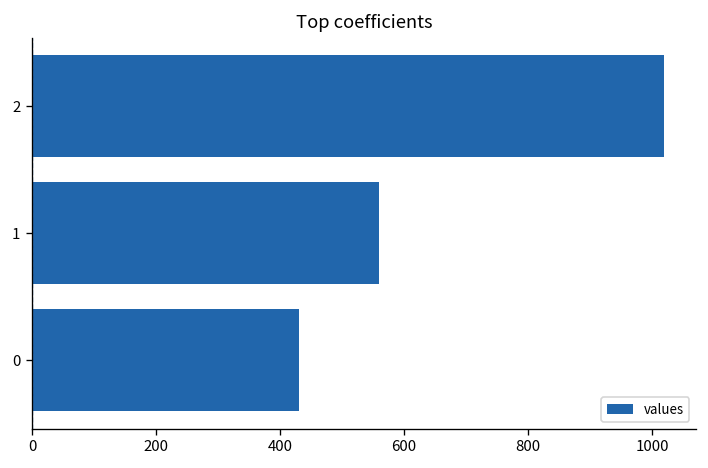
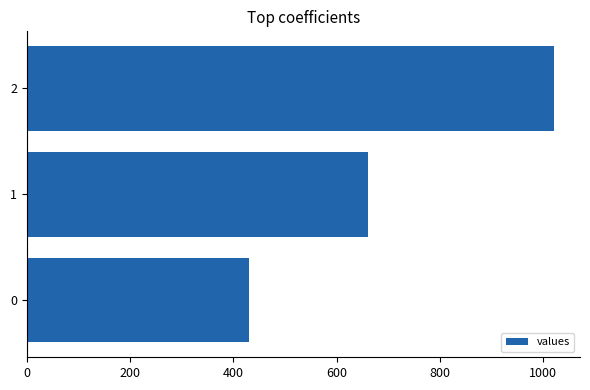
  {
    "2": 1020,
-   "1": 560,
+   "1": 660,
    "0": 430
  }
